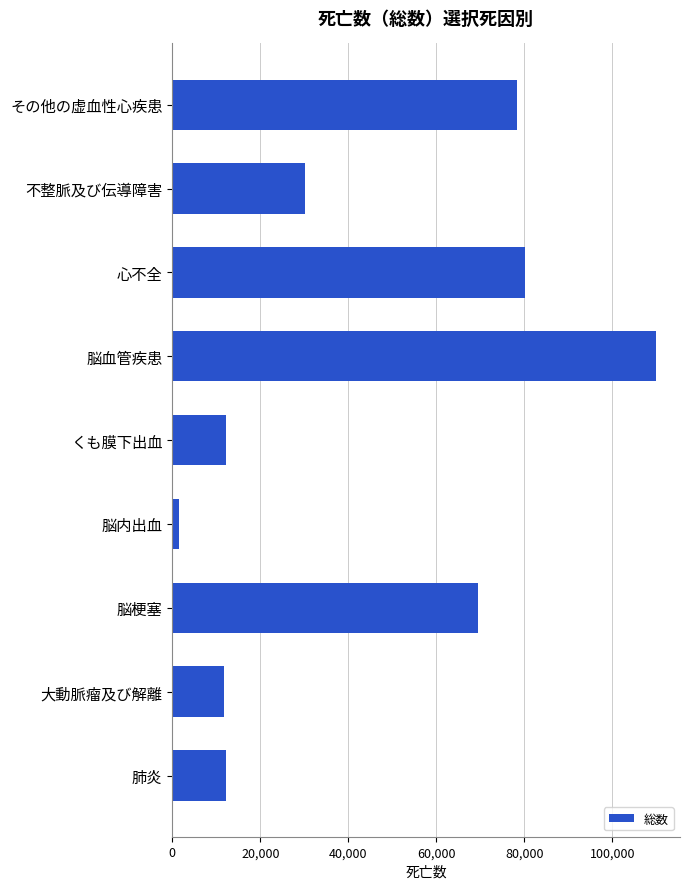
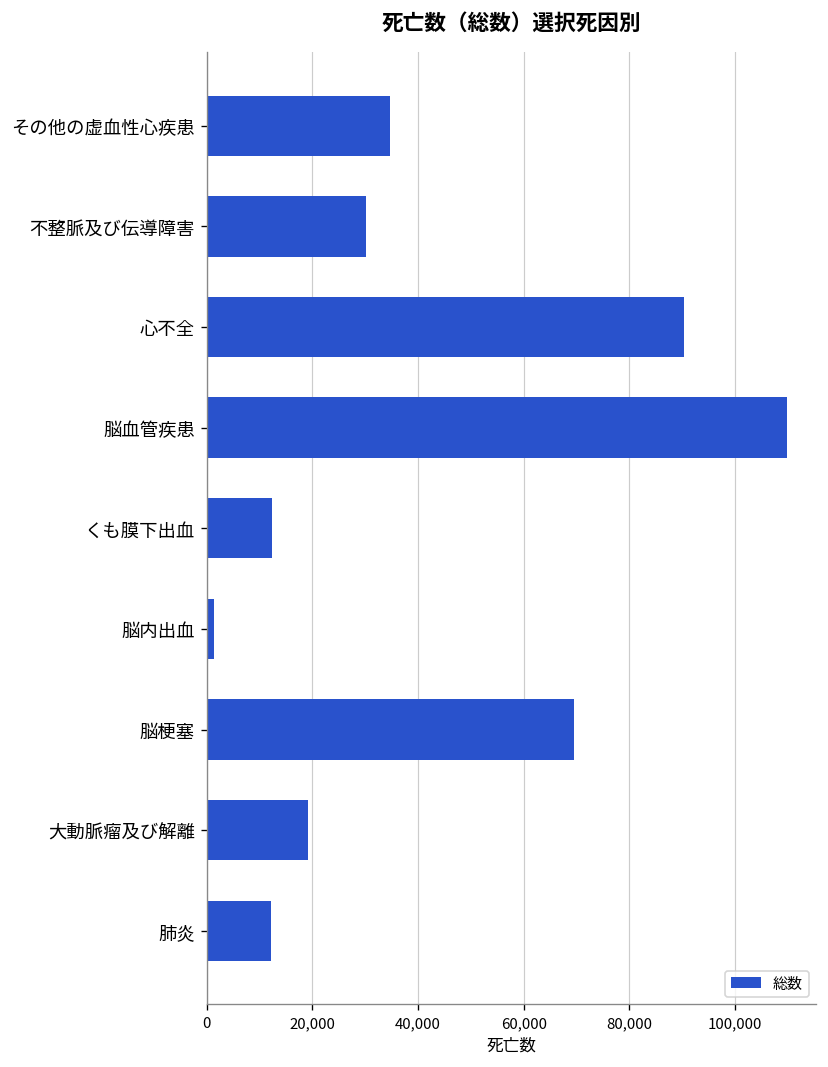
  {
-   "その他の虚血性心疾患": "78,000",
+   "その他の虚血性心疾患": "35,000",
    "不整脈及び伝導障害": "30,000",
-   "心不全": "80,000",
+   "心不全": "90,000",
    "脳血管疾患": "110,000",
    "くも膜下出血": "12,000",
    "脳内出血": "1,000",
    "脳梗塞": "70,000",
-   "大動脈瘤及び解離": "12,000",
+   "大動脈瘤及び解離": "19,000",
    "肺炎": "12,000"
  }
